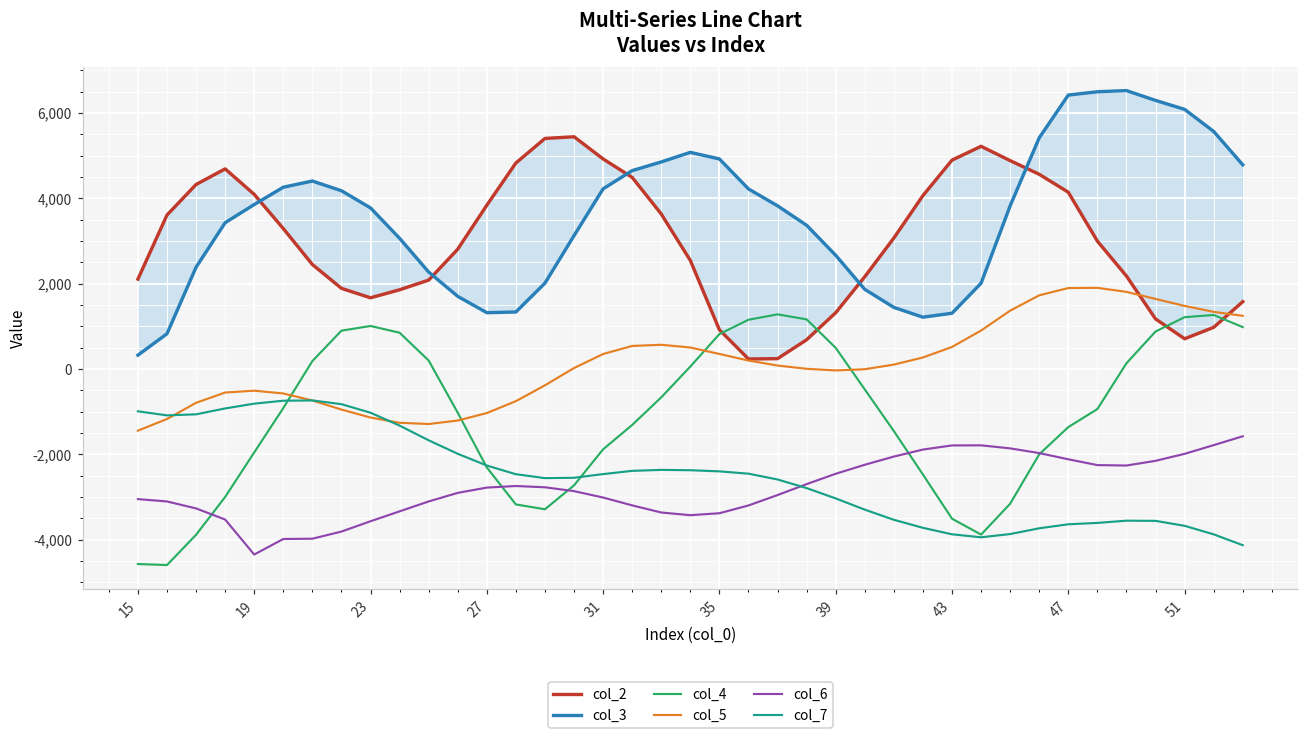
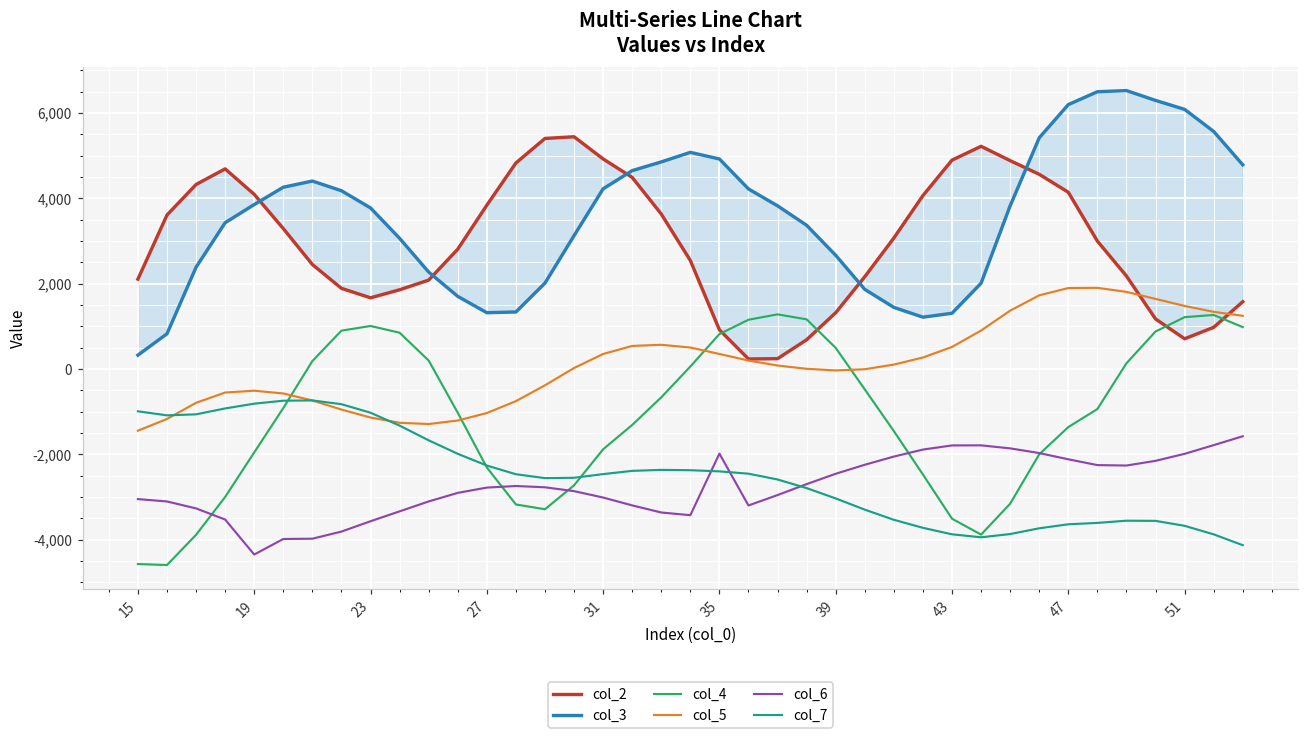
  {
    "col_2": {
      "23": "1,700",
      "35": "900",
      "39": "1,300",
      "47": "4,100",
      "51": "700"
    },
    "col_3": {
      "15": "300",
      "19": "3,900",
      "27": "1,300",
      "31": "4,200",
      "43": "1,300",
-     "47": "6,400"
+     "47": "6,200"
    },
    "col_5": {
      "15": "-1,400",
      "19": "-500",
      "23": "-1,100",
      "27": "-1,000",
      "31": "400",
      "35": "400",
      "39": "0",
      "43": "500",
      "47": "1,900",
      "51": "1,500"
    },
    "col_6": {
      "15": "-3,100",
      "19": "-4,400",
      "23": "-3,600",
      "27": "-2,800",
      "31": "-3,000",
-     "35": "-3,400",
+     "35": "-2,000",
      "39": "-2,500",
      "43": "-1,800",
      "47": "-2,100",
      "51": "-2,000"
    }
  }
